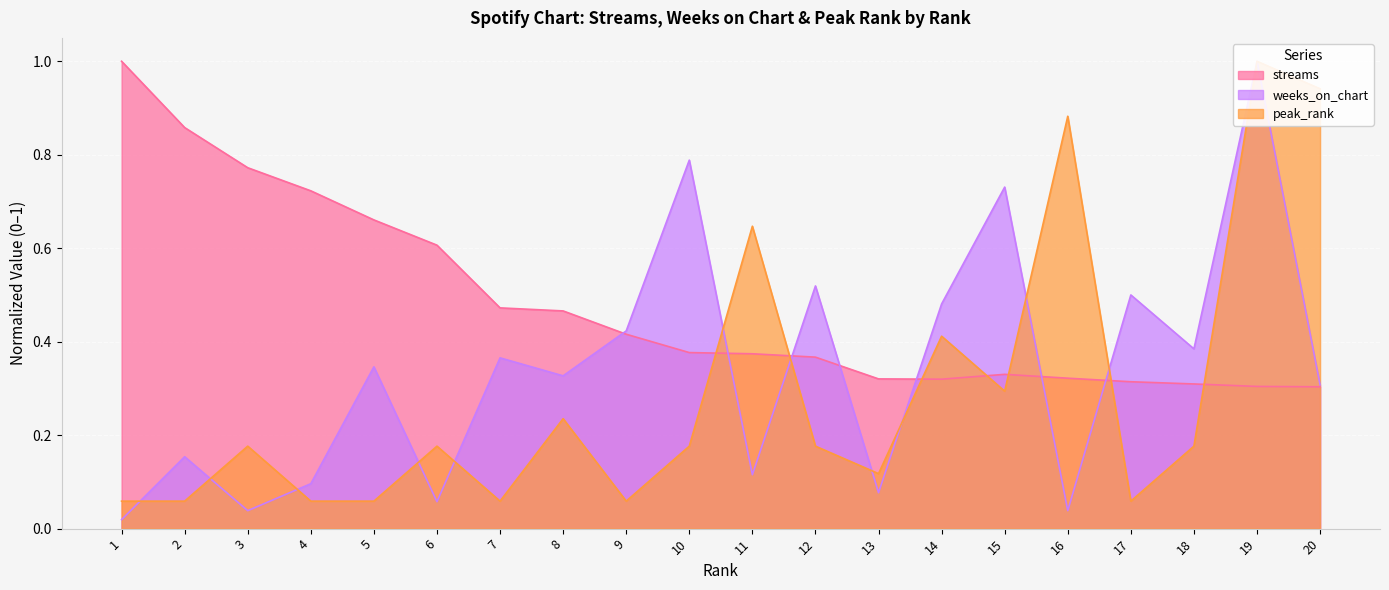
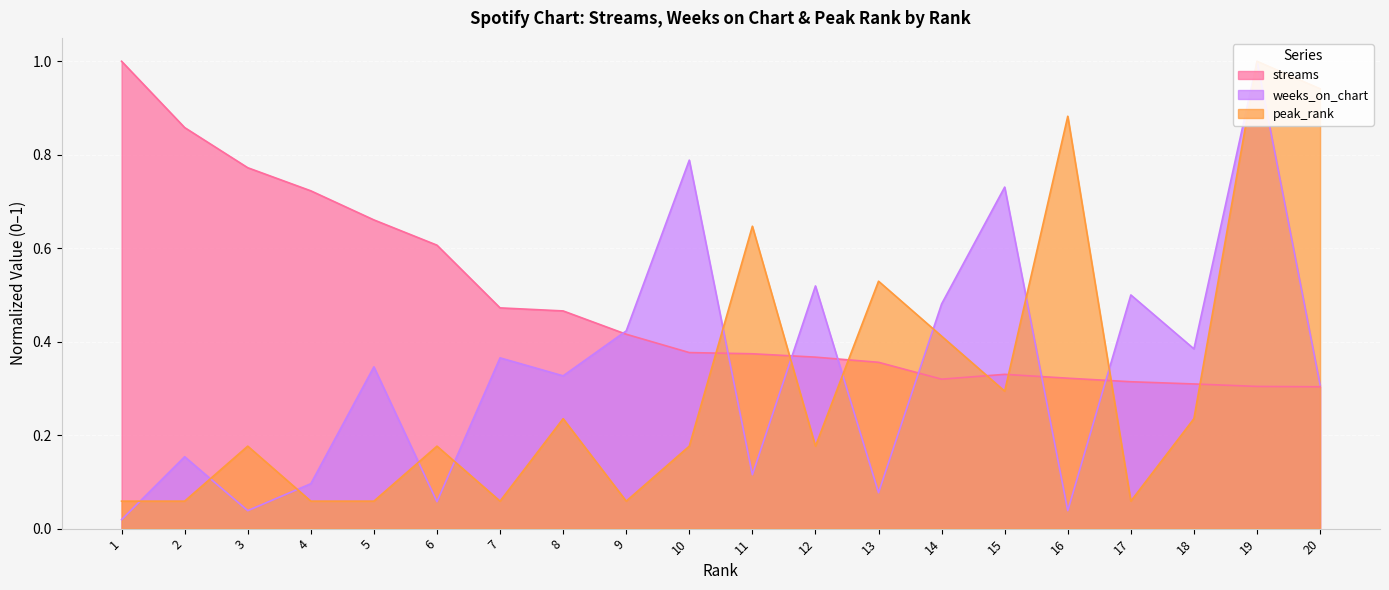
  {
    "streams": {
      "1": 1.00,
      "2": 0.86,
      "3": 0.77,
      "4": 0.72,
      "5": 0.66,
      "6": 0.61,
      "7": 0.47,
      "8": 0.47,
      "9": 0.42,
      "10": 0.38,
      "11": 0.37,
      "12": 0.37,
-     "13": 0.32,
+     "13": 0.36,
      "14": 0.32,
      "15": 0.33,
      "16": 0.32,
      "17": 0.31,
      "18": 0.31,
      "19": 0.30
    },
    "weeks_on_chart": {
      "1": 0.02,
      "2": 0.15,
      "3": 0.04,
      "4": 0.10,
      "5": 0.35,
      "6": 0.06,
      "7": 0.37,
      "8": 0.33,
      "9": 0.42,
      "10": 0.79,
      "11": 0.12,
      "12": 0.52,
      "13": 0.08,
      "14": 0.48,
      "15": 0.73,
      "16": 0.04,
      "17": 0.50,
      "18": 0.38
    },
    "peak_rank": {
      "1": 0.06,
      "2": 0.06,
      "3": 0.18,
      "4": 0.06,
      "5": 0.06,
      "6": 0.18,
      "7": 0.06,
      "8": 0.24,
      "9": 0.06,
      "10": 0.18,
      "11": 0.65,
      "12": 0.18,
-     "13": 0.12,
+     "13": 0.53,
      "14": 0.41,
      "15": 0.29,
      "16": 0.88,
      "17": 0.06,
-     "18": 0.18
+     "18": 0.24
    }
  }
